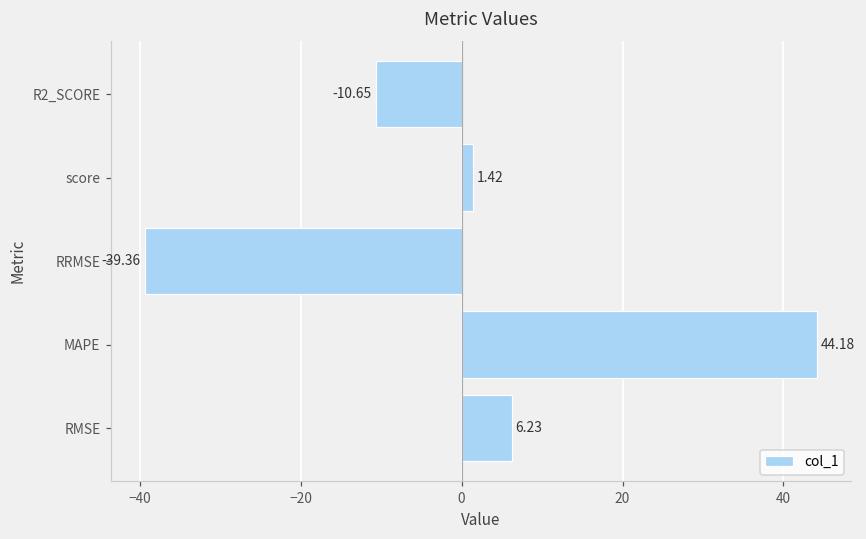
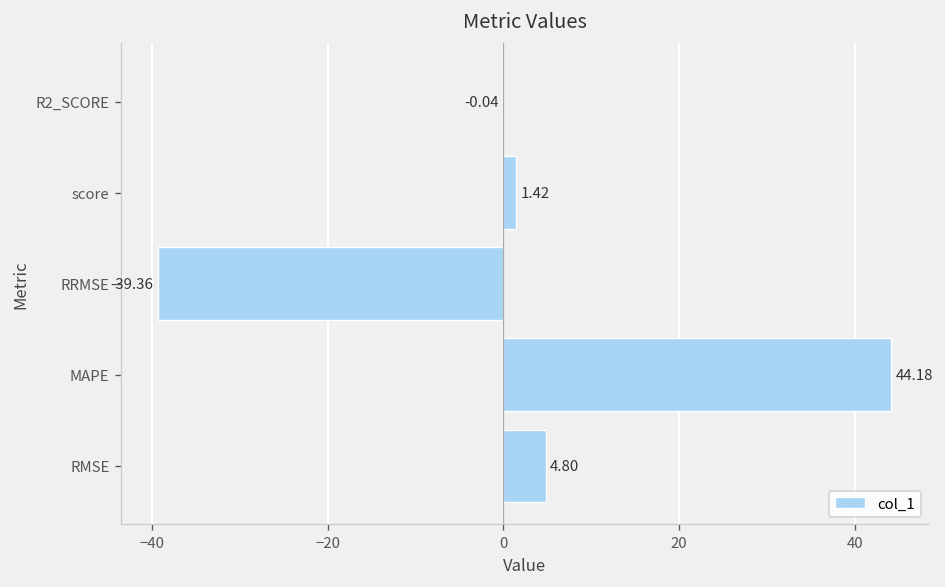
  {
-   "R2_SCORE": -10.65,
+   "R2_SCORE": -0.04,
    "score": 1.42,
    "RRMSE": -39.36,
    "MAPE": 44.18,
-   "RMSE": 6.23
+   "RMSE": 4.80
  }
